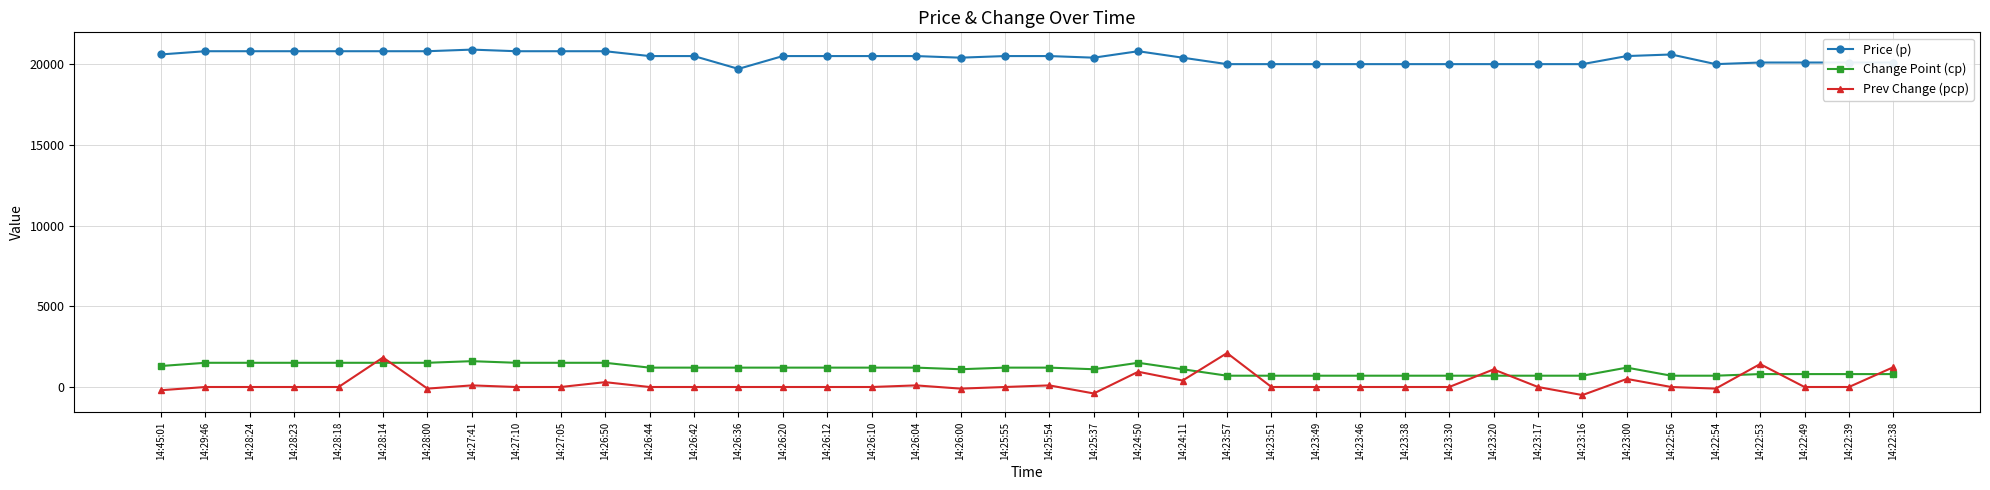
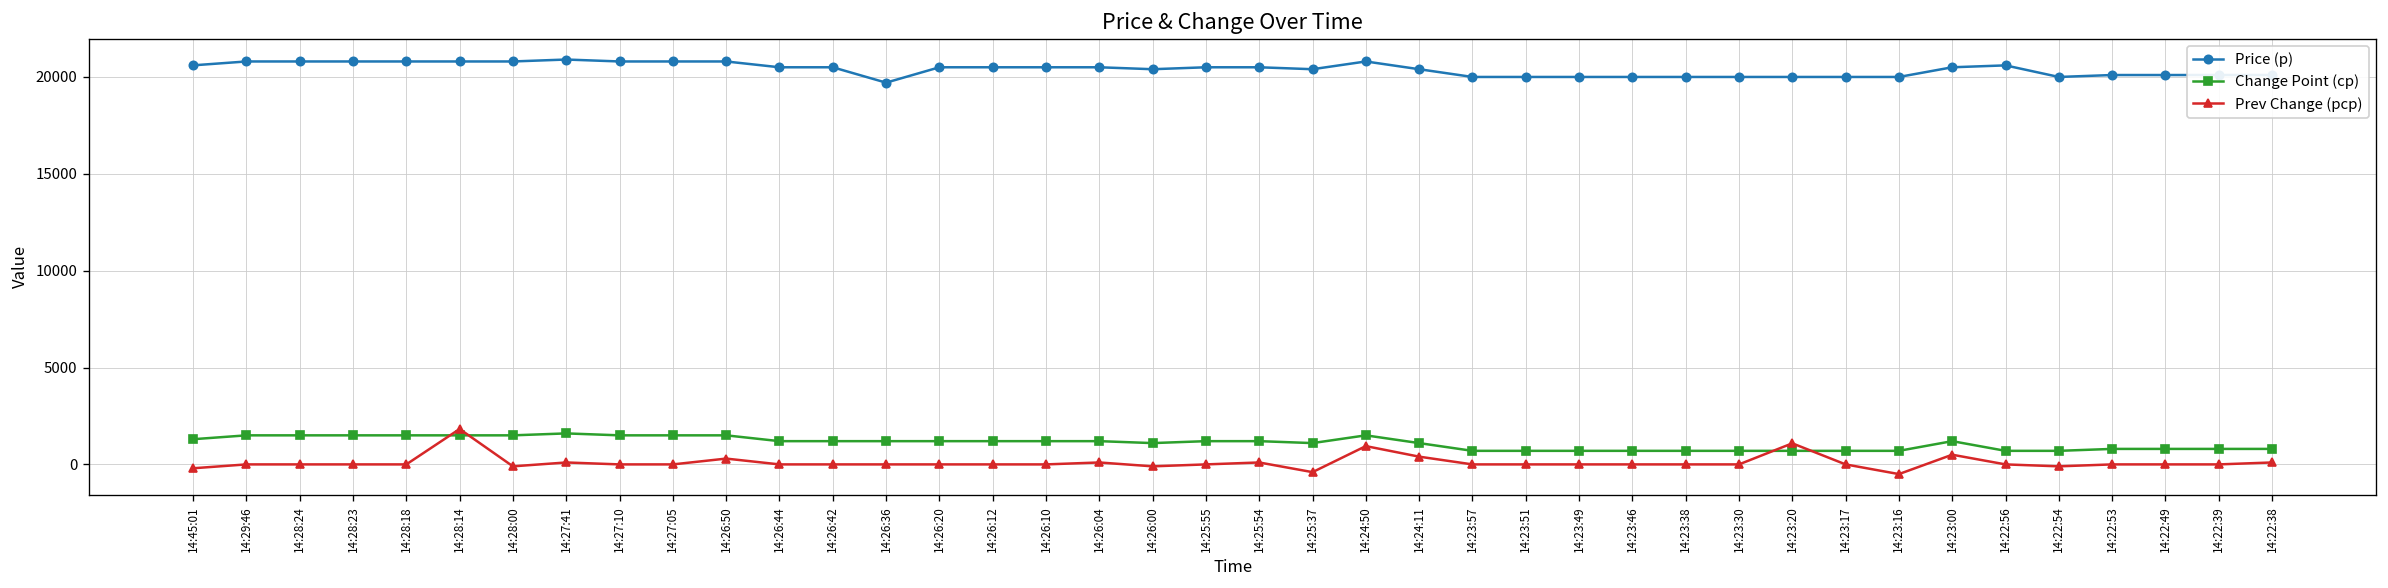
  {
    "Price (p)": {
      "14:45:01": 20600,
      "14:29:46": 20800,
      "14:28:24": 20800,
      "14:28:23": 20800,
      "14:28:18": 20800,
      "14:28:14": 20800,
      "14:28:00": 20800,
      "14:27:41": 20900,
      "14:27:10": 20800,
      "14:27:05": 20800,
      "14:26:50": 20800,
      "14:26:44": 20500,
      "14:26:42": 20500,
      "14:26:36": 19700,
      "14:26:20": 20500,
      "14:26:12": 20500,
      "14:26:10": 20500,
      "14:26:04": 20500,
      "14:26:00": 20400,
      "14:25:55": 20500,
      "14:25:54": 20500,
      "14:25:37": 20400,
      "14:24:50": 20800,
      "14:24:11": 20400,
      "14:23:57": 20000,
      "14:23:51": 20000,
      "14:23:49": 20000,
      "14:23:46": 20000,
      "14:23:38": 20000,
      "14:23:30": 20000,
      "14:23:20": 20000,
      "14:23:17": 20000,
      "14:23:16": 20000,
      "14:23:00": 20500,
      "14:22:56": 20600,
      "14:22:54": 20000,
      "14:22:53": 20100,
      "14:22:49": 20100
    },
    "Change Point (cp)": {
      "14:45:01": 1300,
      "14:29:46": 1500,
      "14:28:24": 1500,
      "14:28:23": 1500,
      "14:28:18": 1500,
      "14:28:14": 1500,
      "14:28:00": 1500,
      "14:27:41": 1600,
      "14:27:10": 1500,
      "14:27:05": 1500,
      "14:26:50": 1500,
      "14:26:44": 1200,
      "14:26:42": 1200,
      "14:26:36": 1200,
      "14:26:20": 1200,
      "14:26:12": 1200,
      "14:26:10": 1200,
      "14:26:04": 1200,
      "14:26:00": 1100,
      "14:25:55": 1200,
      "14:25:54": 1200,
      "14:25:37": 1100,
      "14:24:50": 1500,
      "14:24:11": 1100,
      "14:23:57": 700,
      "14:23:51": 700,
      "14:23:49": 700,
      "14:23:46": 700,
      "14:23:38": 700,
      "14:23:30": 700,
      "14:23:20": 700,
      "14:23:17": 700,
      "14:23:16": 700,
      "14:23:00": 1200,
      "14:22:56": 700,
      "14:22:54": 700,
      "14:22:53": 800,
      "14:22:49": 800,
      "14:22:39": 800,
      "14:22:38": 800
    },
    "Prev Change (pcp)": {
      "14:45:01": -200,
      "14:29:46": 0,
      "14:28:24": 0,
      "14:28:23": 0,
      "14:28:18": 0,
      "14:28:14": 1800,
      "14:28:00": -100,
      "14:27:41": 100,
      "14:27:10": 0,
      "14:27:05": 0,
      "14:26:50": 300,
      "14:26:44": 0,
      "14:26:42": 0,
      "14:26:36": 0,
      "14:26:20": 0,
      "14:26:12": 0,
      "14:26:10": 0,
      "14:26:04": 100,
      "14:26:00": -100,
      "14:25:55": 0,
      "14:25:54": 100,
      "14:25:37": -400,
      "14:24:50": 900,
      "14:24:11": 400,
-     "14:23:57": 2100,
+     "14:23:57": 0,
      "14:23:51": 0,
      "14:23:49": 0,
      "14:23:46": 0,
      "14:23:38": 0,
      "14:23:30": 0,
      "14:23:20": 1100,
      "14:23:17": 0,
      "14:23:16": -500,
      "14:23:00": 500,
      "14:22:56": 0,
      "14:22:54": -100,
-     "14:22:53": 1400,
+     "14:22:53": 0,
      "14:22:49": 0,
      "14:22:39": 0,
-     "14:22:38": 1200
+     "14:22:38": 100
    }
  }
